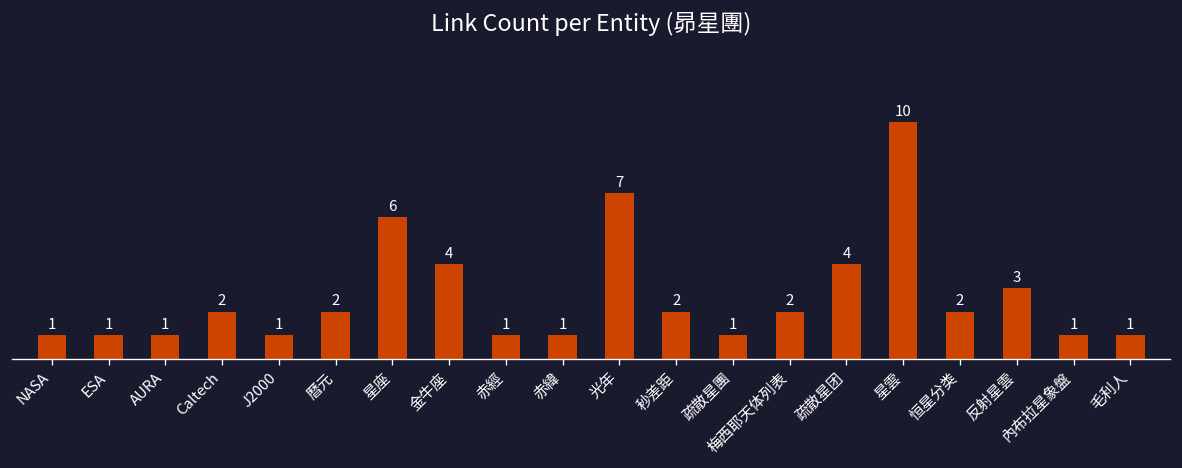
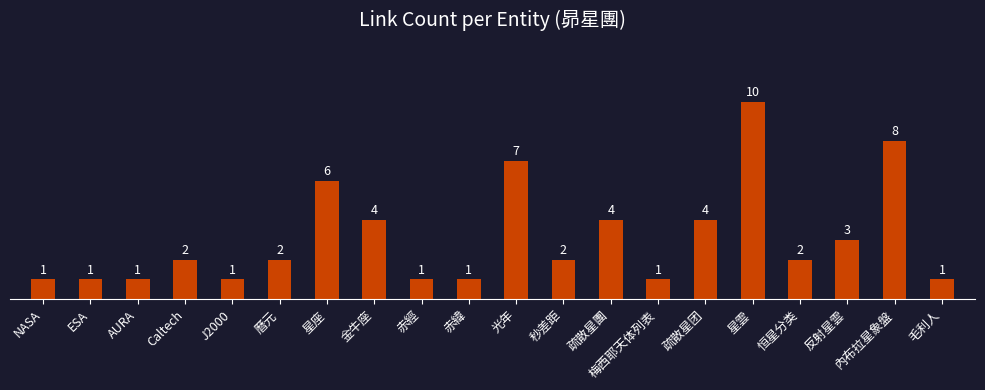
  {
    "NASA": 1,
    "ESA": 1,
    "AURA": 1,
    "Caltech": 2,
    "J2000": 1,
    "曆元": 2,
    "星座": 6,
    "金牛座": 4,
    "赤經": 1,
    "赤緯": 1,
    "光年": 7,
    "秒差距": 2,
-   "疏散星團": 1,
-   "梅西耶天体列表": 2,
+   "疏散星團": 4,
+   "梅西耶天体列表": 1,
    "疏散星团": 4,
    "星雲": 10,
    "恒星分类": 2,
    "反射星雲": 3,
-   "內布拉星象盤": 1,
+   "內布拉星象盤": 8,
    "毛利人": 1
  }
